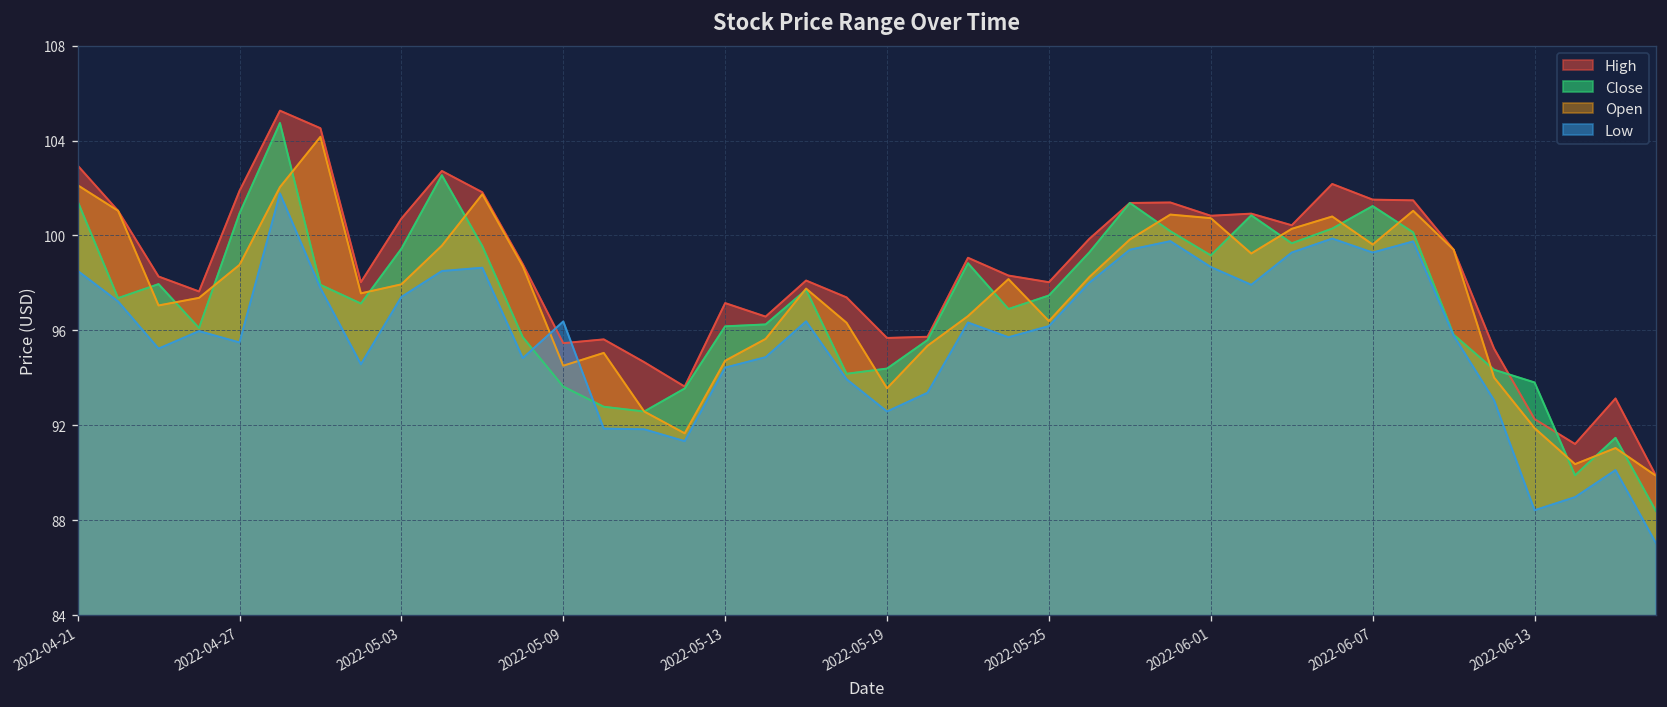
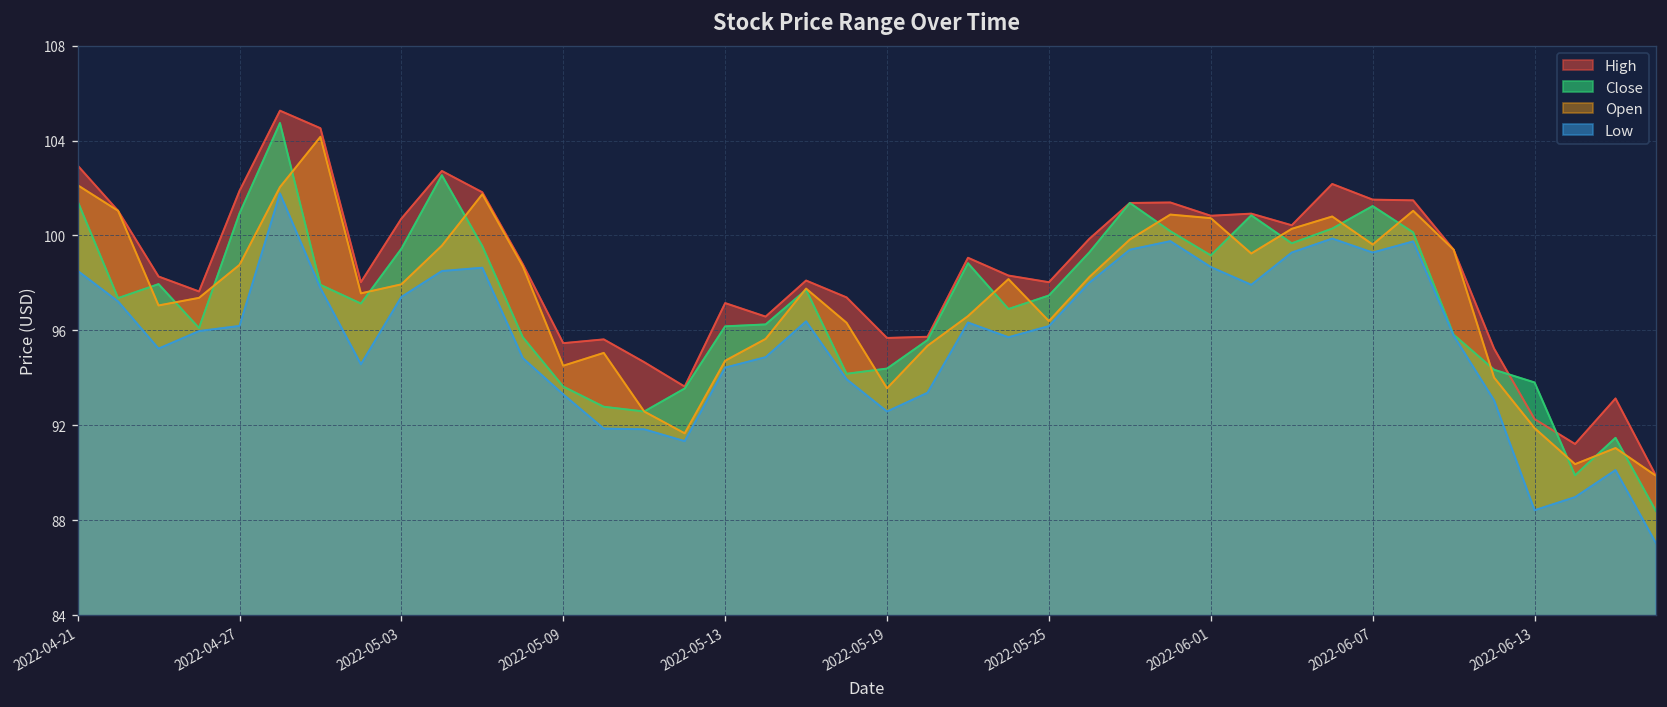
  {
    "Close": {
      "2022-04-21": 101.4,
      "2022-04-27": 100.9,
      "2022-05-03": 99.4,
      "2022-05-09": 93.6,
      "2022-05-13": 96.2,
      "2022-05-19": 94.4,
      "2022-05-25": 97.5,
      "2022-06-01": 99.2,
      "2022-06-07": 101.2,
      "2022-06-13": 93.8
    },
    "Low": {
      "2022-04-21": 98.5,
-     "2022-04-27": 95.5,
+     "2022-04-27": 96.2,
      "2022-05-03": 97.4,
-     "2022-05-09": 96.4,
+     "2022-05-09": 93.3,
      "2022-05-13": 94.4,
      "2022-05-19": 92.6,
      "2022-05-25": 96.2,
      "2022-06-01": 98.7,
      "2022-06-07": 99.3,
      "2022-06-13": 88.4
    }
  }
